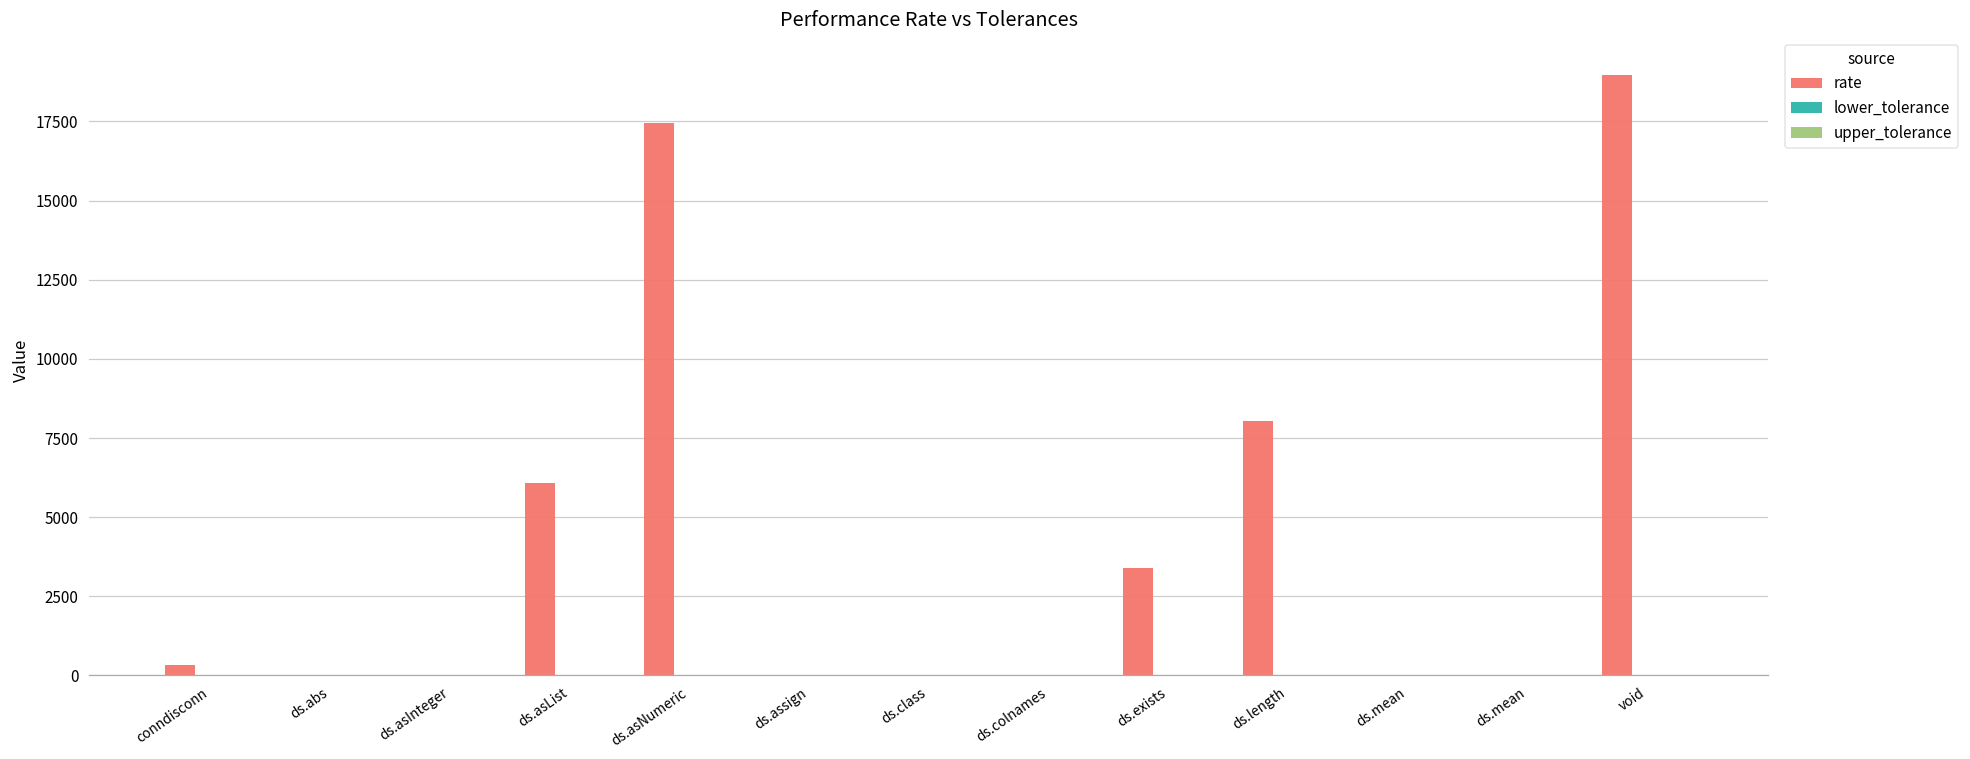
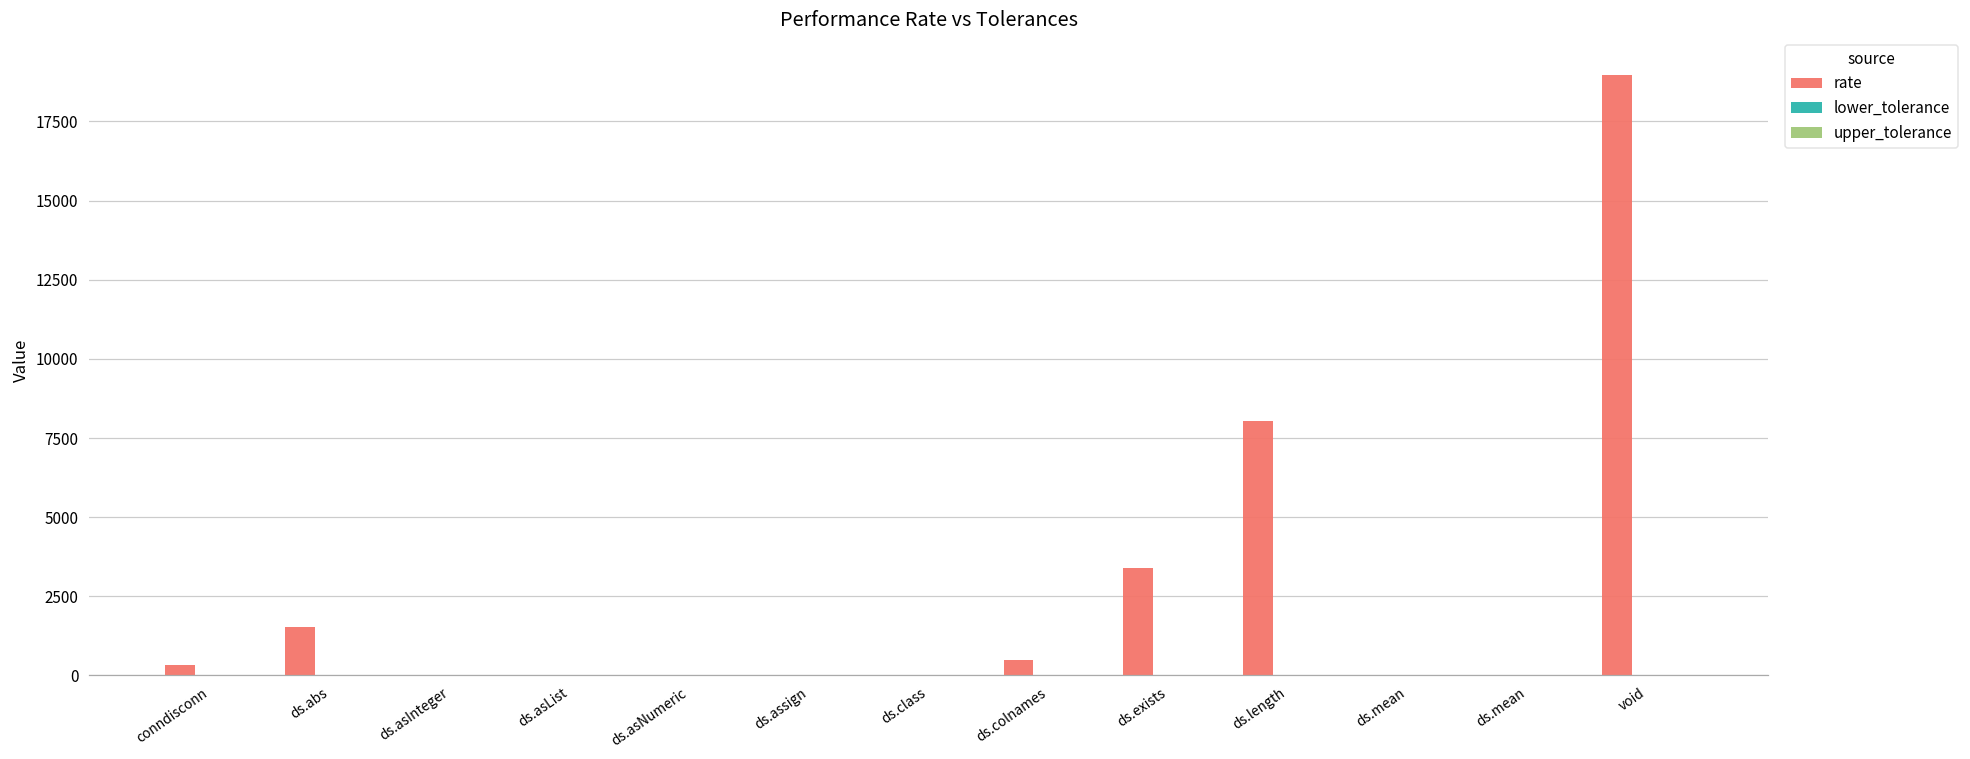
  {
    "rate": {
      "conndisconn": 300,
-     "ds.abs": 0,
-     "ds.asList": 6100,
-     "ds.asNumeric": 17400,
-     "ds.colnames": 0,
+     "ds.abs": 1500,
+     "ds.asList": 0,
+     "ds.asNumeric": 0,
+     "ds.colnames": 500,
      "ds.exists": 3400,
      "ds.length": 8000,
      "void": 19000
    }
  }
